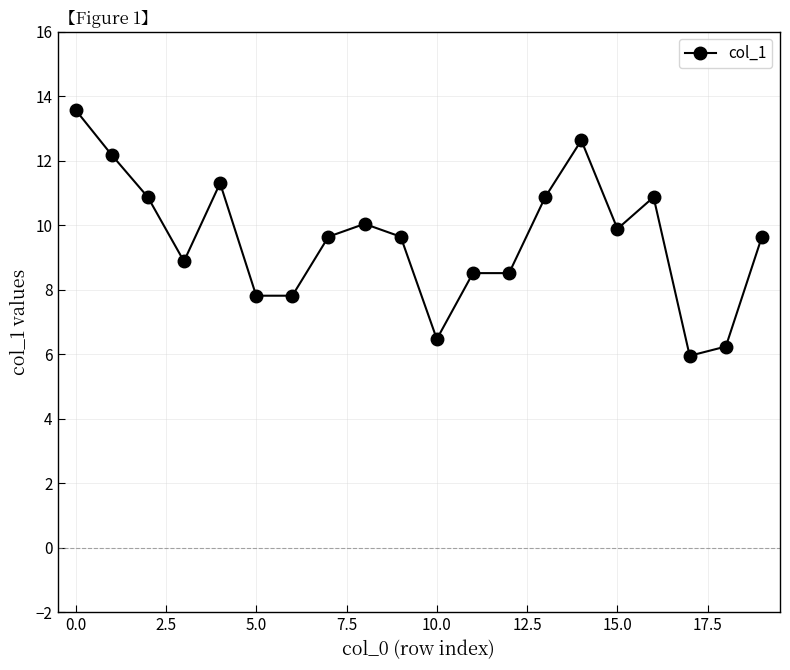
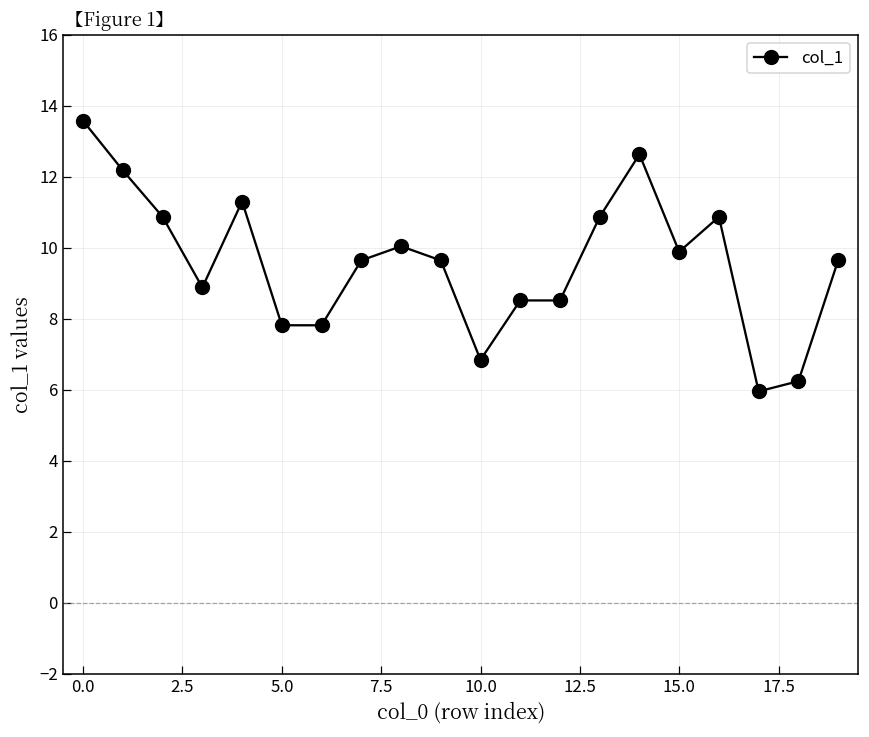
  {
    "0.0": 13.6,
    "5.0": 7.8,
-   "10.0": 6.5,
+   "10.0": 6.8,
    "15.0": 9.9
  }
